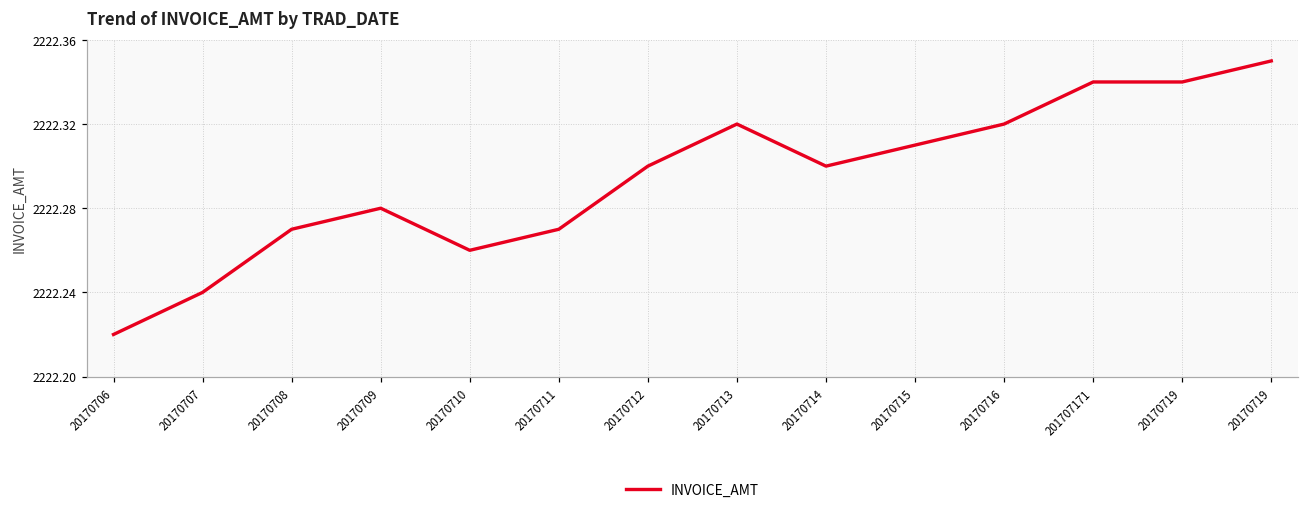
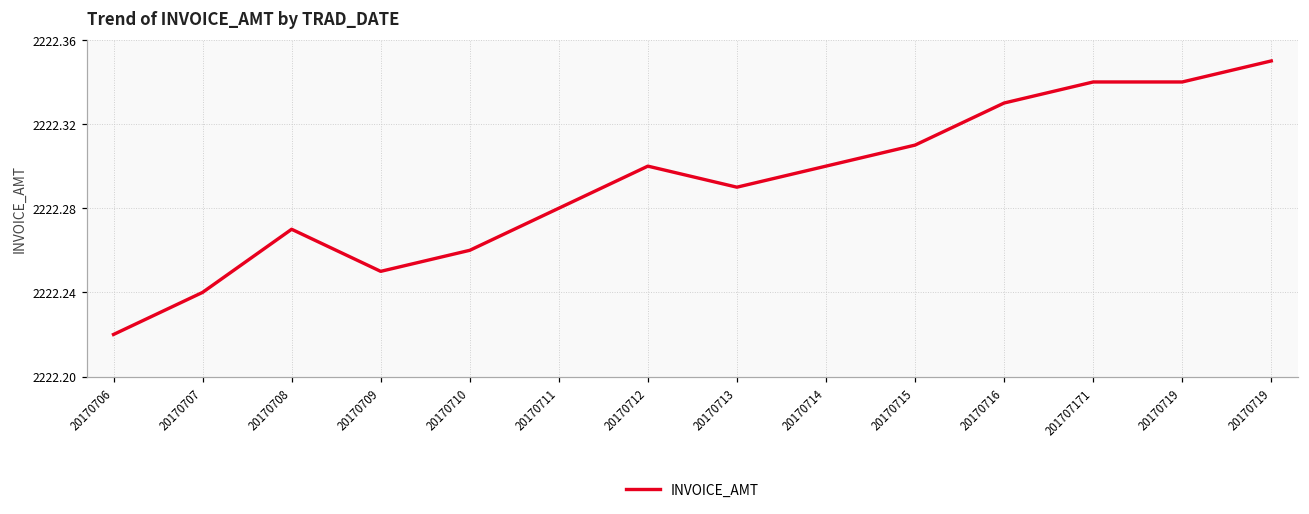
  {
    "20170706": 2222.22,
    "20170707": 2222.24,
    "20170708": 2222.27,
-   "20170709": 2222.28,
+   "20170709": 2222.25,
    "20170710": 2222.26,
-   "20170711": 2222.27,
+   "20170711": 2222.28,
    "20170712": 2222.30,
-   "20170713": 2222.32,
+   "20170713": 2222.29,
    "20170714": 2222.30,
    "20170715": 2222.31,
-   "20170716": 2222.32,
+   "20170716": 2222.33,
    "201707171": 2222.34
  }
